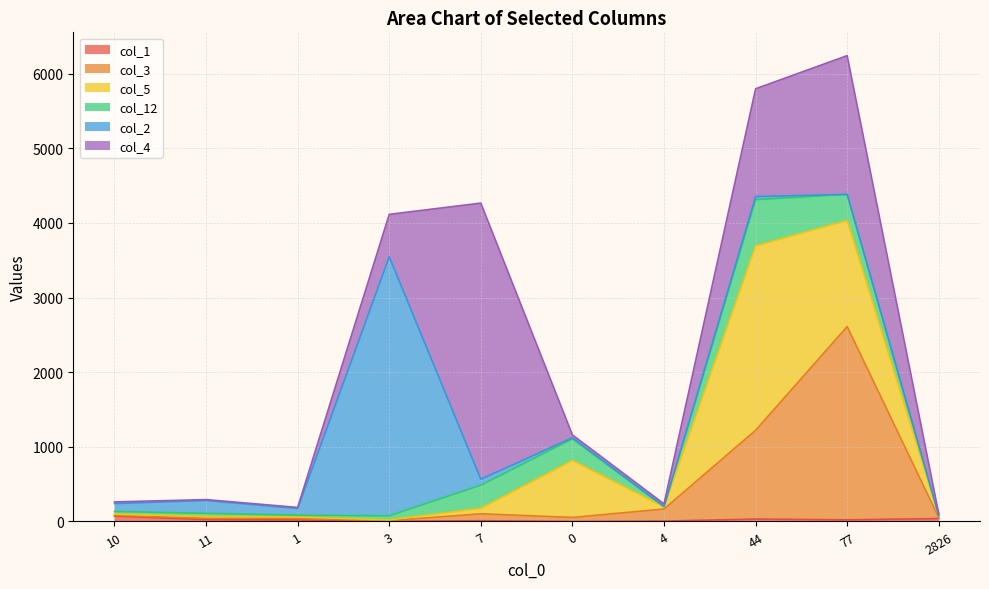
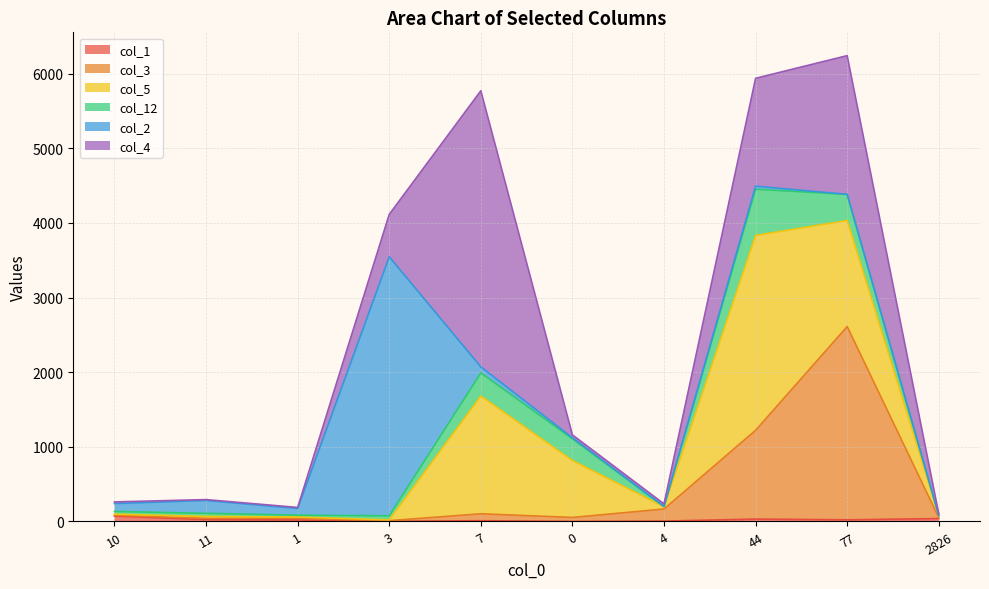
  {
    "col_5": {
-     "7": 100,
+     "7": 1600,
      "0": 800,
-     "44": 2500,
+     "44": 2600,
      "77": 1400
    },
    "col_12": {
      "10": 0,
      "11": 0,
      "3": 100,
      "7": 300,
      "44": 600
    },
    "col_2": {
      "3": 3500,
      "7": 100,
      "44": 0
    },
    "col_4": {
      "3": 600,
      "7": 3700,
      "0": 0,
      "44": 1400,
      "77": 1900
    }
  }
